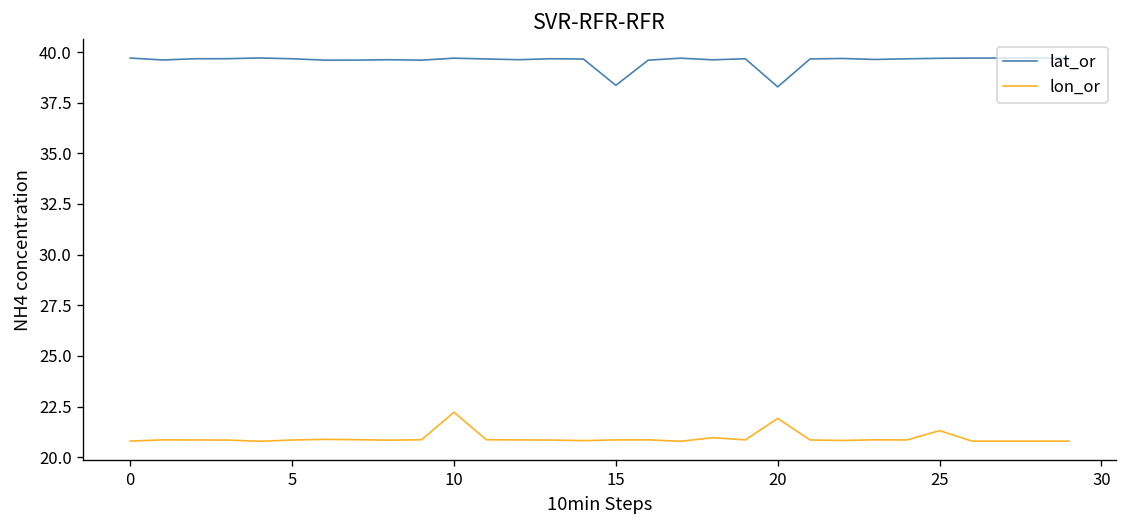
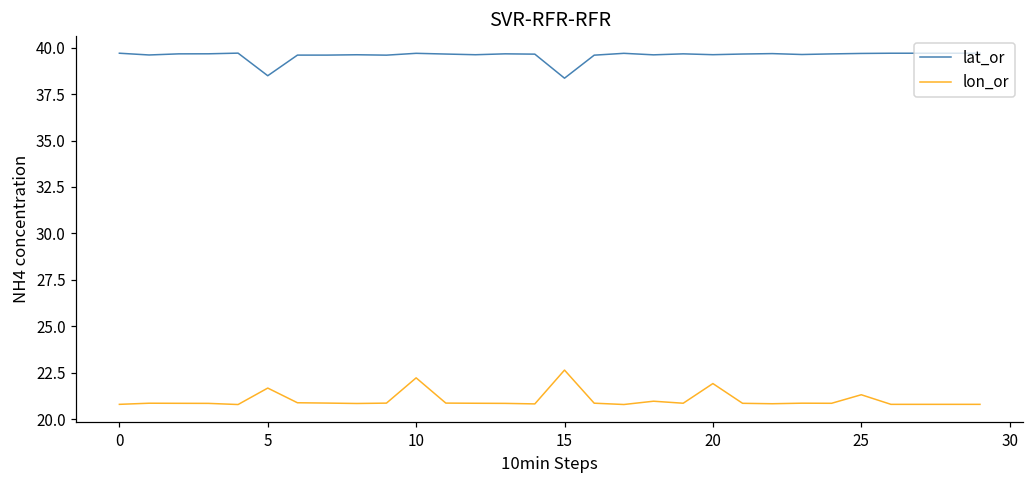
  {
    "lat_or": {
      "0": 39.7,
-     "5": 39.7,
+     "5": 38.5,
      "10": 39.7,
      "15": 38.4,
-     "20": 38.3,
+     "20": 39.6,
      "25": 39.7
    },
    "lon_or": {
      "0": 20.8,
-     "5": 20.8,
+     "5": 21.7,
      "10": 22.2,
-     "15": 20.9,
+     "15": 22.6,
      "20": 21.9,
      "25": 21.3
    }
  }
